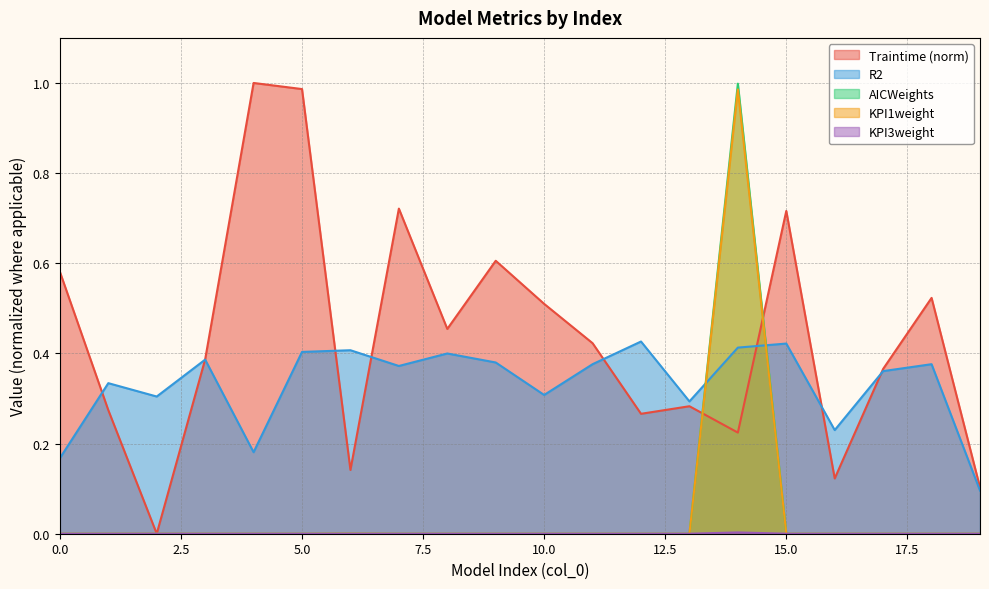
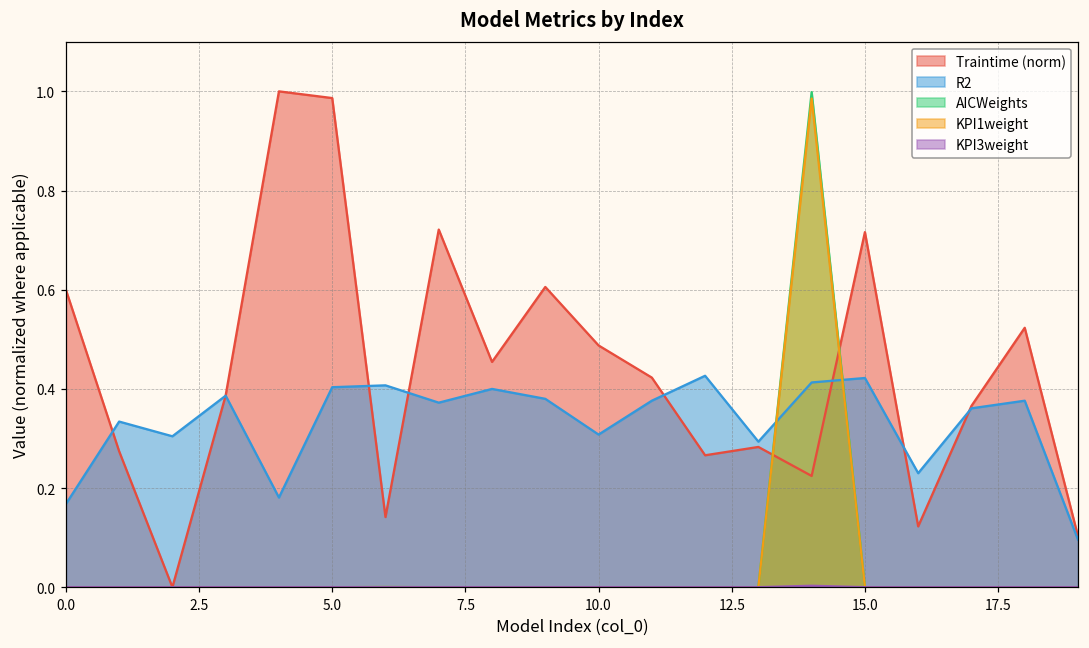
  {
    "Traintime (norm)": {
-     "0.0": 0.58,
+     "0.0": 0.60,
      "5.0": 0.99,
-     "10.0": 0.51,
+     "10.0": 0.49,
      "15.0": 0.72
    },
    "R2": {
      "0.0": 0.17,
      "5.0": 0.40,
      "10.0": 0.31,
      "15.0": 0.42
    }
  }
